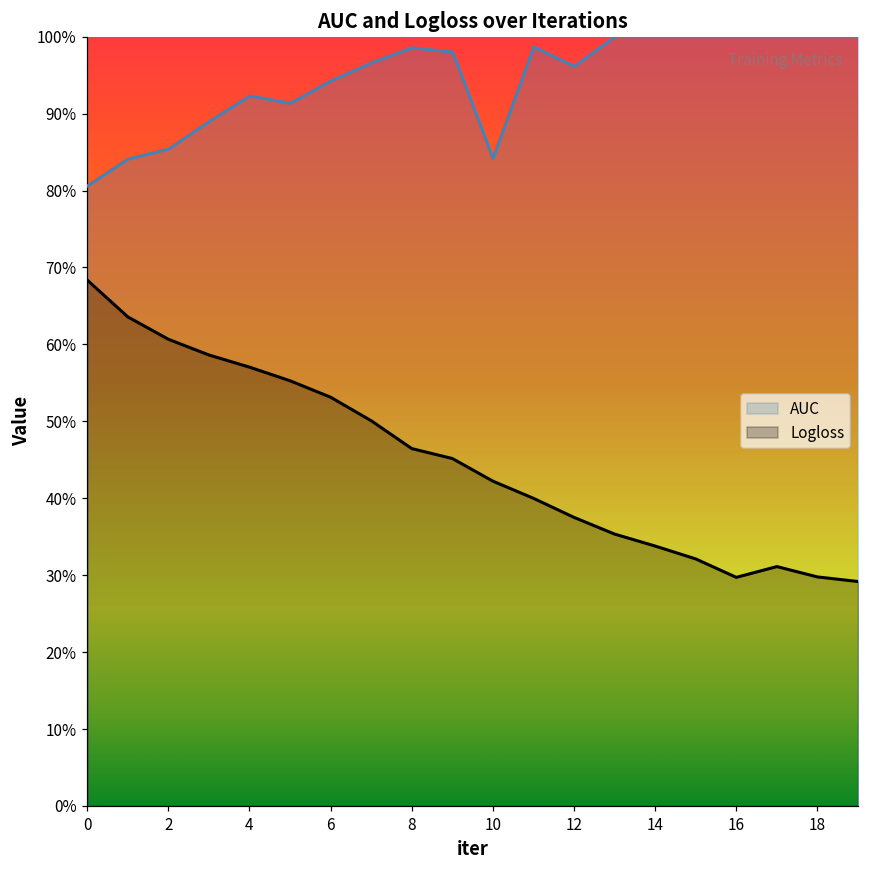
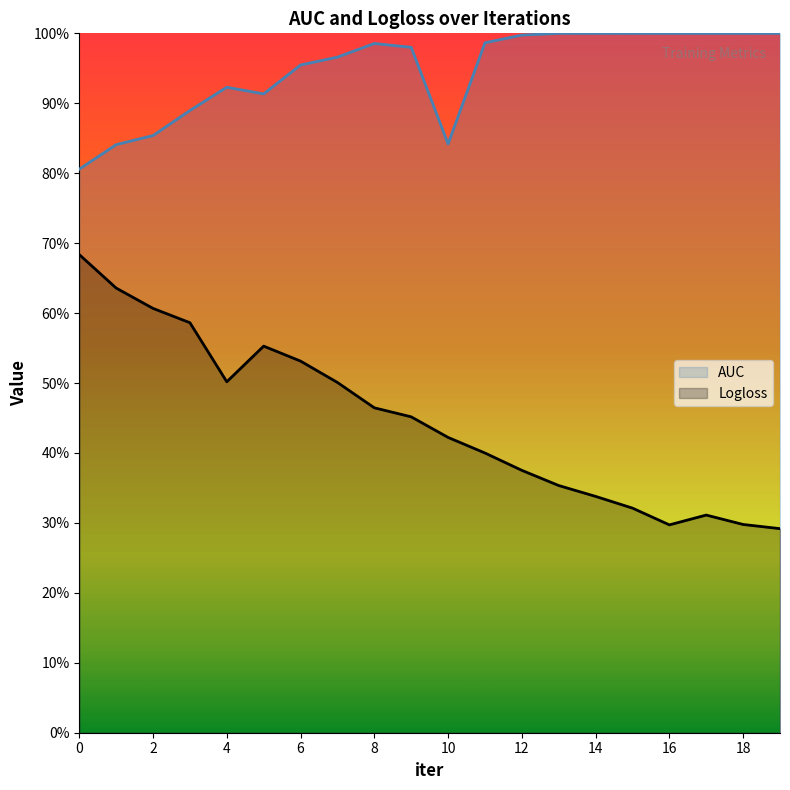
  {
    "AUC": {
      "0": "81%",
      "2": "85%",
      "4": "92%",
-     "6": "94%",
+     "6": "95%",
      "8": "99%",
      "10": "84%",
-     "12": "96%",
+     "12": "100%",
      "14": "100%",
      "16": "100%",
      "18": "100%"
    },
    "Logloss": {
      "0": "68%",
      "2": "61%",
-     "4": "57%",
+     "4": "50%",
      "6": "53%",
      "8": "46%",
      "10": "42%",
      "12": "38%",
      "14": "34%",
      "16": "30%",
      "18": "30%"
    }
  }
